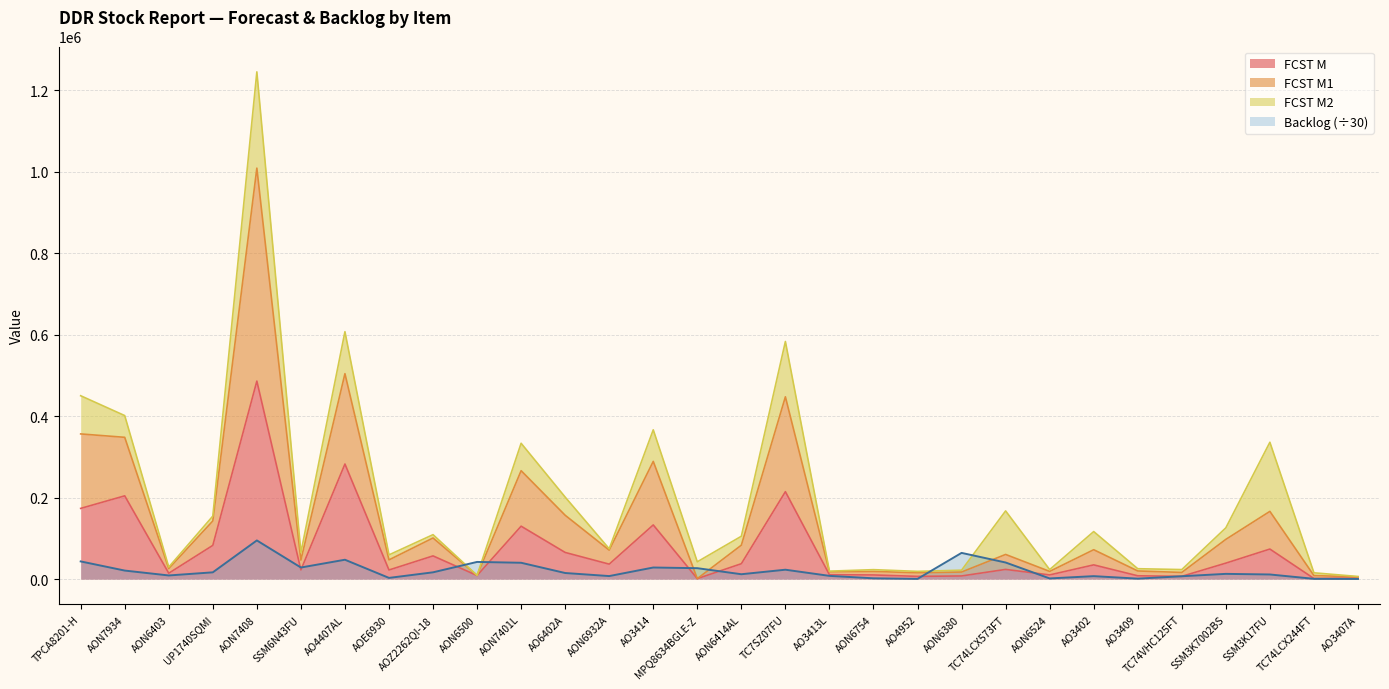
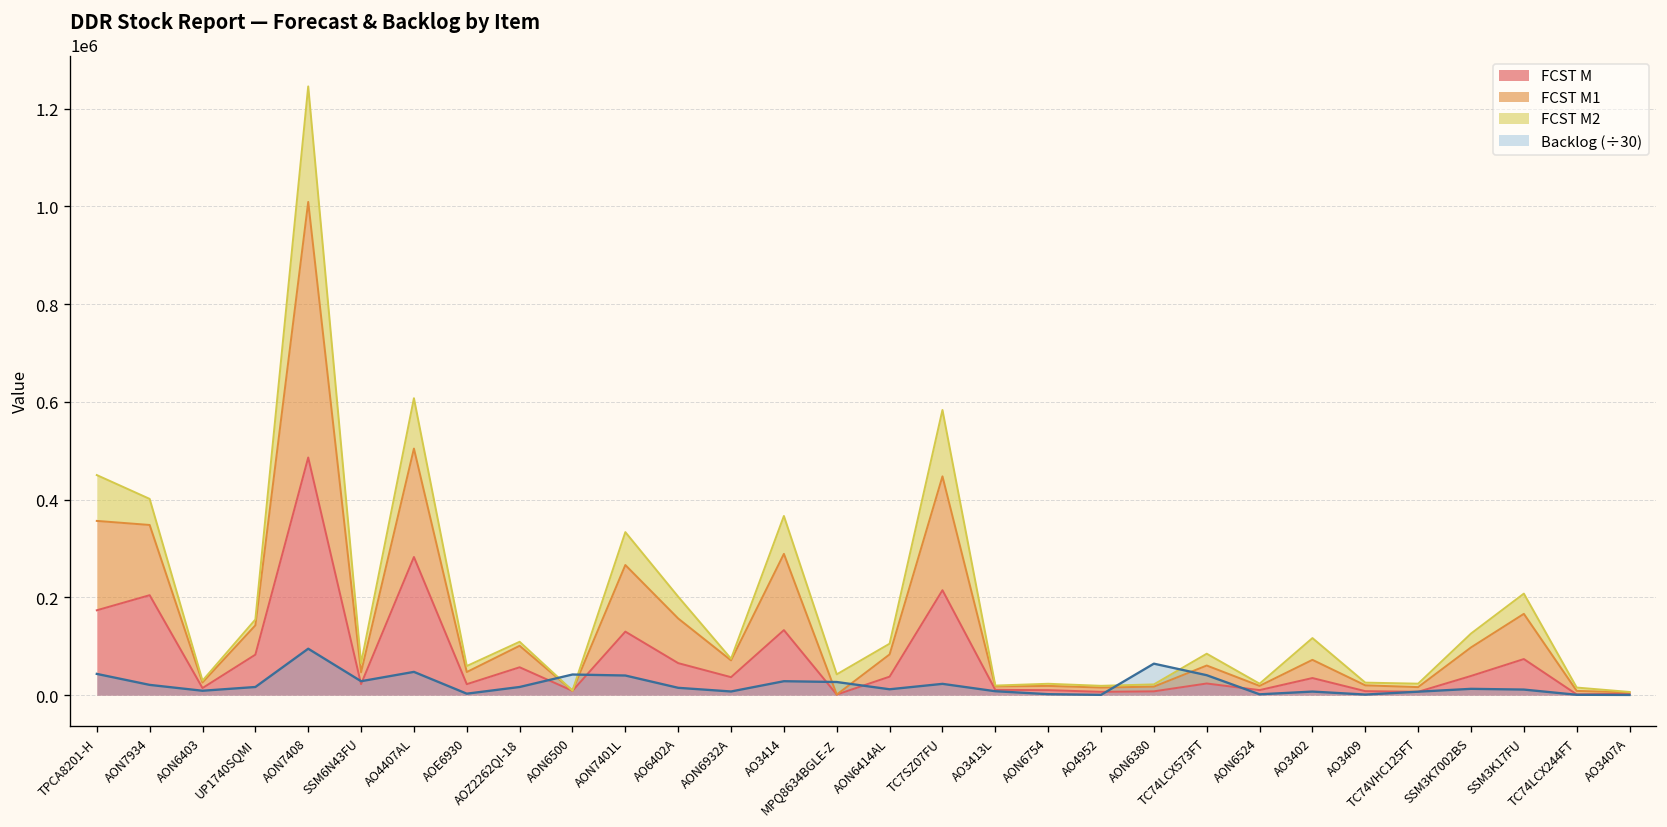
  {
    "FCST M2": {
      "TPCA8201-H": 90000,
      "AON7934": 50000,
      "UP1740SQMI": 10000,
      "AON7408": 240000,
      "SSM6N43FU": 20000,
      "AO4407AL": 100000,
      "AOE6930": 10000,
      "AOZ2262QI-18": 10000,
      "AON7401L": 70000,
      "AO6402A": 40000,
      "AO3414": 80000,
      "MPQ8634BGLE-Z": 40000,
      "AON6414AL": 20000,
      "TC7SZ07FU": 140000,
-     "TC74LCX573FT": 110000,
+     "TC74LCX573FT": 20000,
      "AO3402": 40000,
      "TC74VHC125FT": 10000,
      "SSM3K7002BS": 30000,
-     "SSM3K17FU": 170000,
+     "SSM3K17FU": 40000,
      "TC74LCX244FT": 10000
    },
    "Backlog (÷30)": {
      "TPCA8201-H": 40000,
      "AON7934": 20000,
      "UP1740SQMI": 20000,
      "AON7408": 100000,
      "AO4407AL": 50000,
      "AOE6930": 0,
      "AOZ2262QI-18": 20000,
      "AON6500": 40000,
      "AON7401L": 40000,
      "AO6402A": 20000,
      "AON6932A": 10000,
      "AO3414": 30000,
      "MPQ8634BGLE-Z": 30000,
      "AON6414AL": 10000,
      "TC7SZ07FU": 20000,
      "AON6754": 0,
      "AON6380": 60000,
      "TC74LCX573FT": 40000,
      "AON6524": 0,
      "AO3402": 10000,
      "AO3409": 0,
      "SSM3K7002BS": 10000,
      "SSM3K17FU": 10000
    }
  }
